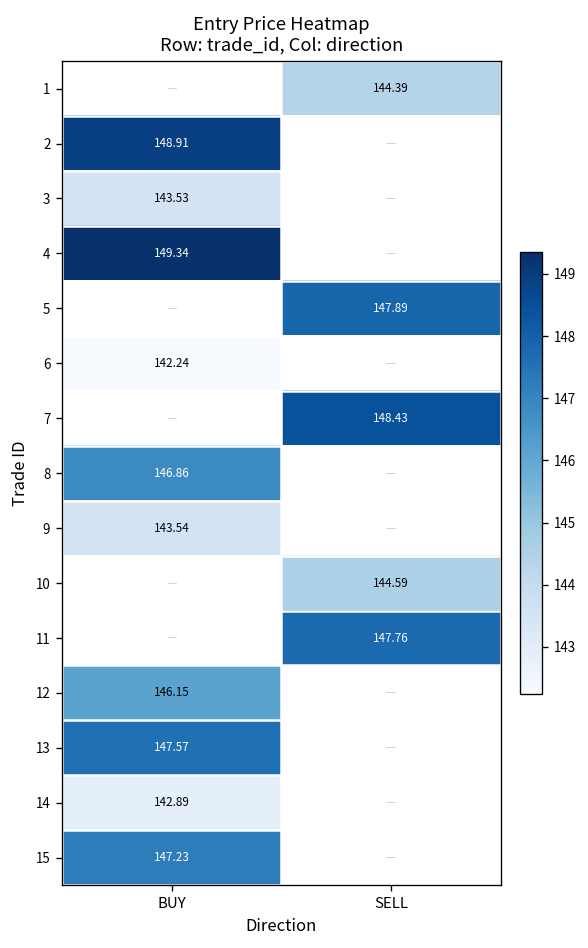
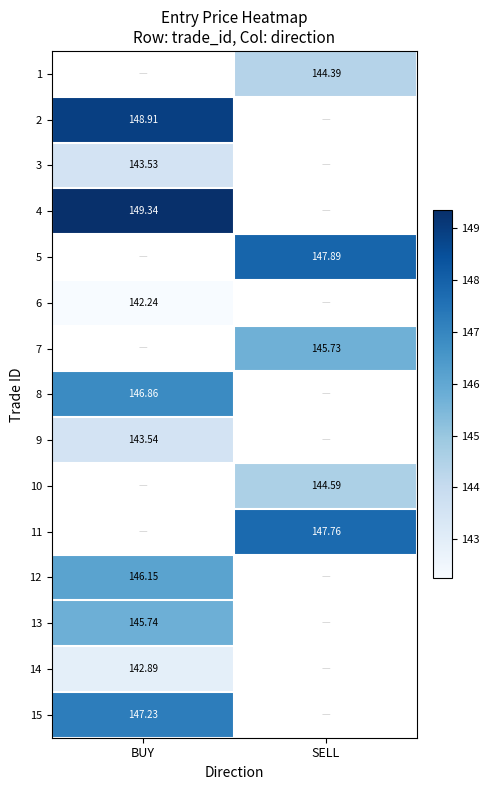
  {
    "1": {
      "SELL": 144.39
    },
    "2": {
      "BUY": 148.91
    },
    "3": {
      "BUY": 143.53
    },
    "4": {
      "BUY": 149.34
    },
    "5": {
      "SELL": 147.89
    },
    "6": {
      "BUY": 142.24
    },
    "7": {
-     "SELL": 148.43
+     "SELL": 145.73
    },
    "8": {
      "BUY": 146.86
    },
    "9": {
      "BUY": 143.54
    },
    "10": {
      "SELL": 144.59
    },
    "11": {
      "SELL": 147.76
    },
    "12": {
      "BUY": 146.15
    },
    "13": {
-     "BUY": 147.57
+     "BUY": 145.74
    },
    "14": {
      "BUY": 142.89
    },
    "15": {
      "BUY": 147.23
    }
  }
